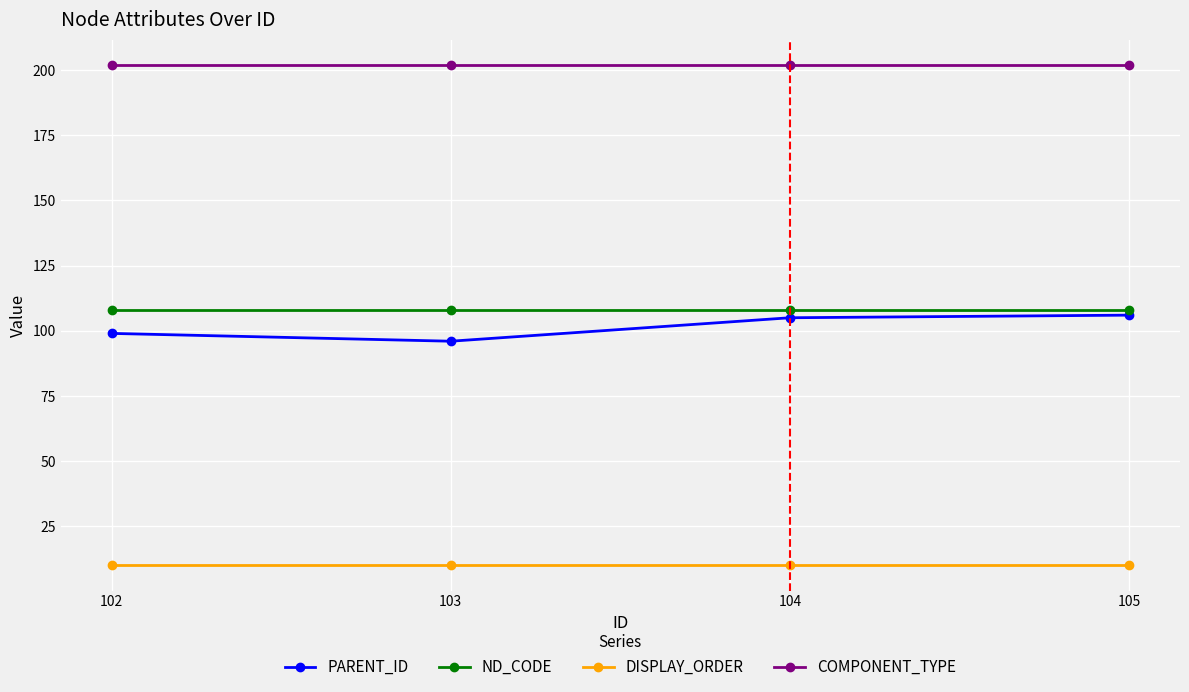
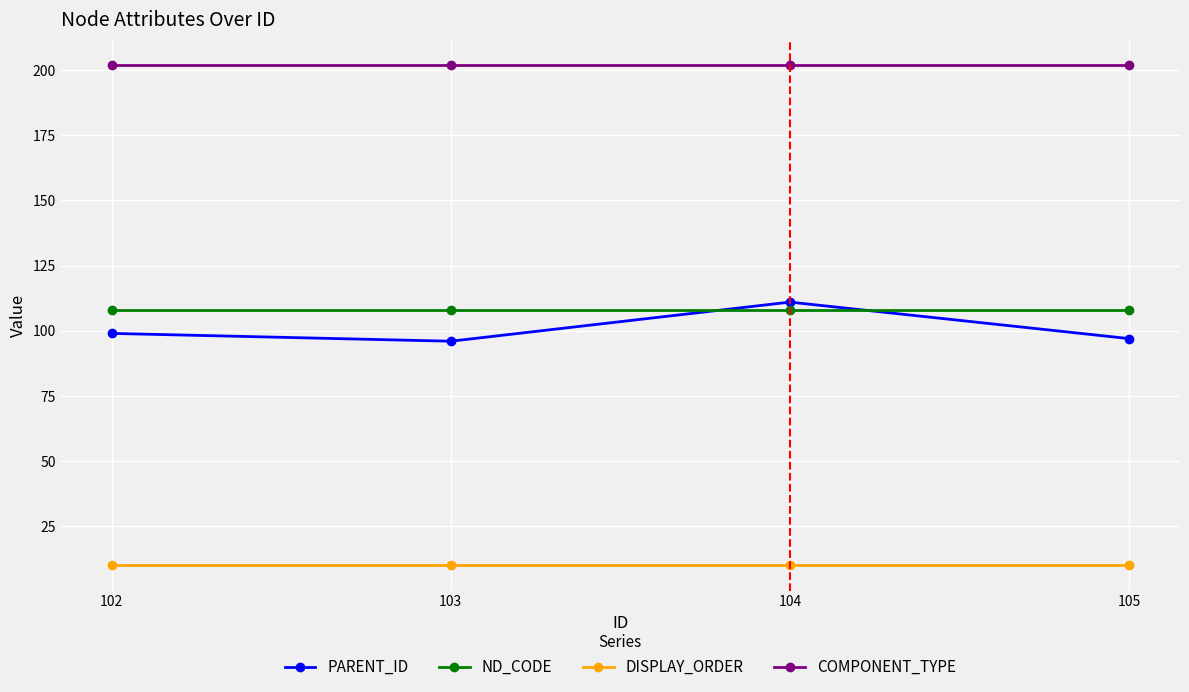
  {
    "PARENT_ID": {
      "102": 99,
      "103": 96,
-     "104": 105,
-     "105": 106
+     "104": 111,
+     "105": 97
    },
    "ND_CODE": {
      "102": 108,
      "103": 108,
      "104": 108,
      "105": 108
    },
    "DISPLAY_ORDER": {
      "102": 10,
      "103": 10,
      "104": 10,
      "105": 10
    },
    "COMPONENT_TYPE": {
      "102": 202,
      "103": 202,
      "104": 202,
      "105": 202
    }
  }
